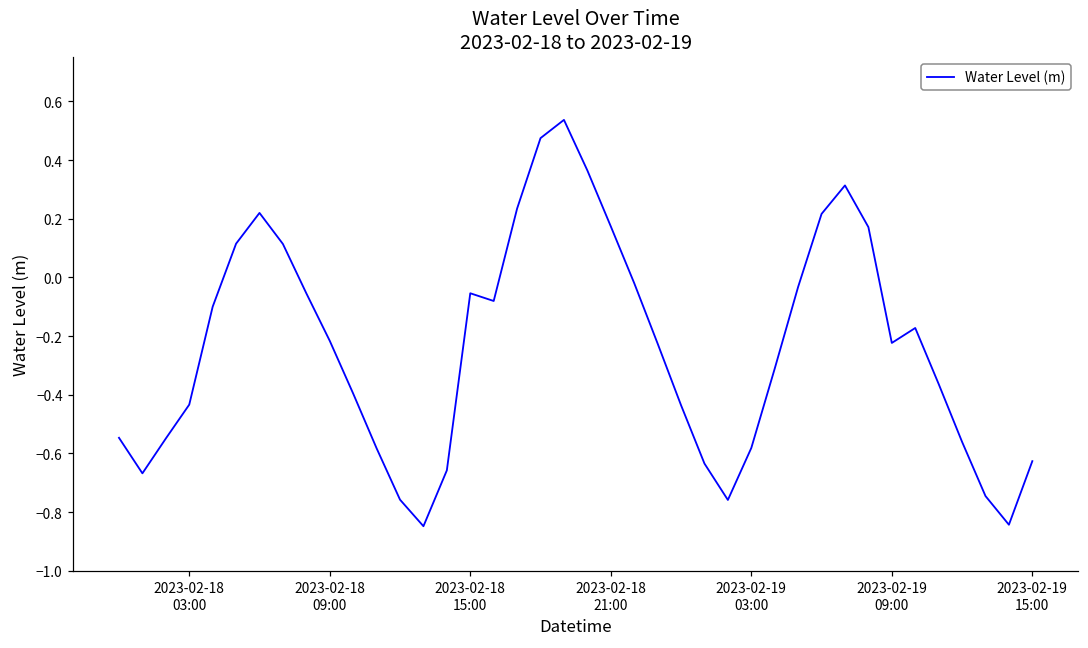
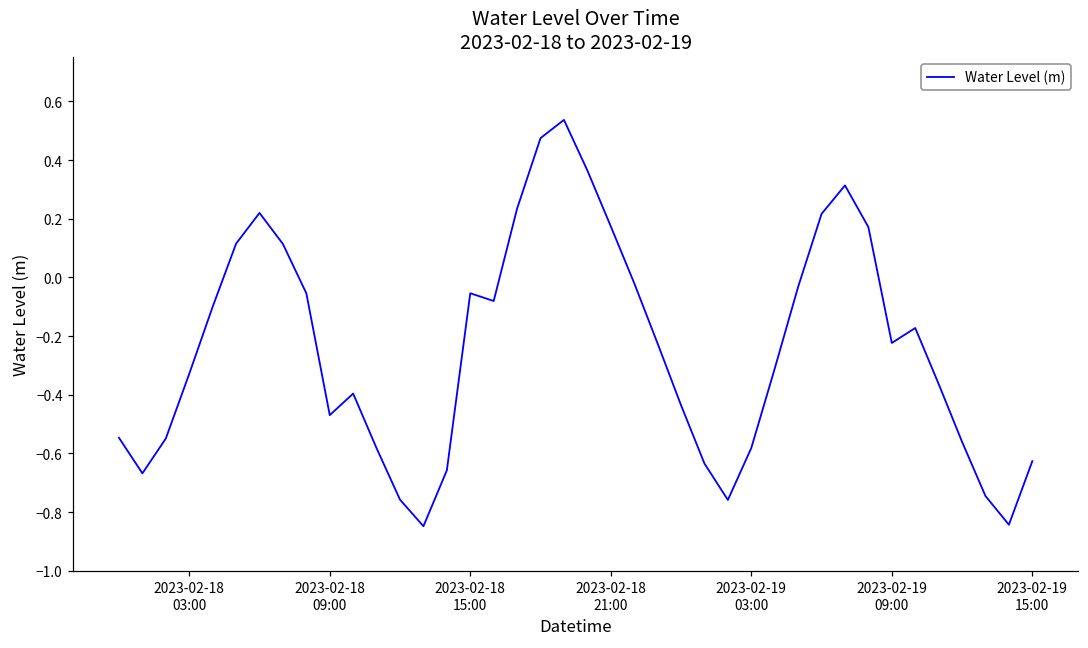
  {
-   "2023-02-18 03:00": -0.43,
-   "2023-02-18 09:00": -0.22,
+   "2023-02-18 03:00": -0.33,
+   "2023-02-18 09:00": -0.47,
    "2023-02-18 15:00": -0.05,
    "2023-02-18 21:00": 0.17,
    "2023-02-19 03:00": -0.58,
    "2023-02-19 09:00": -0.22,
    "2023-02-19 15:00": -0.63
  }
